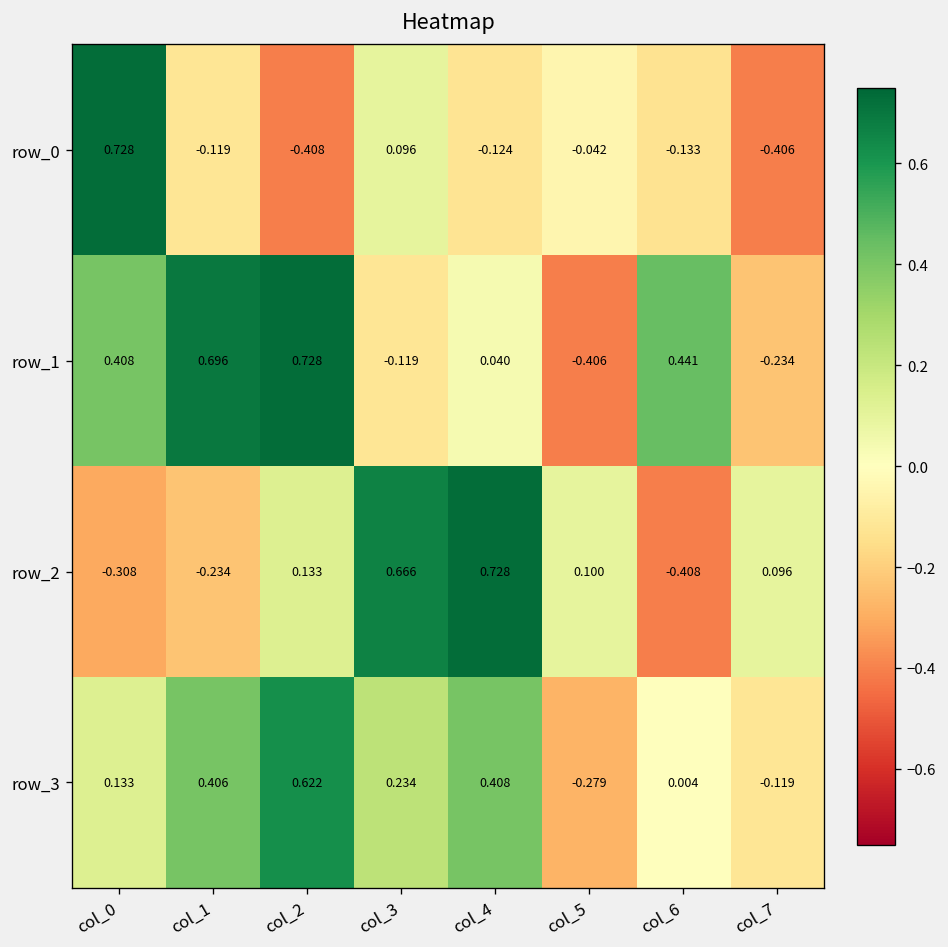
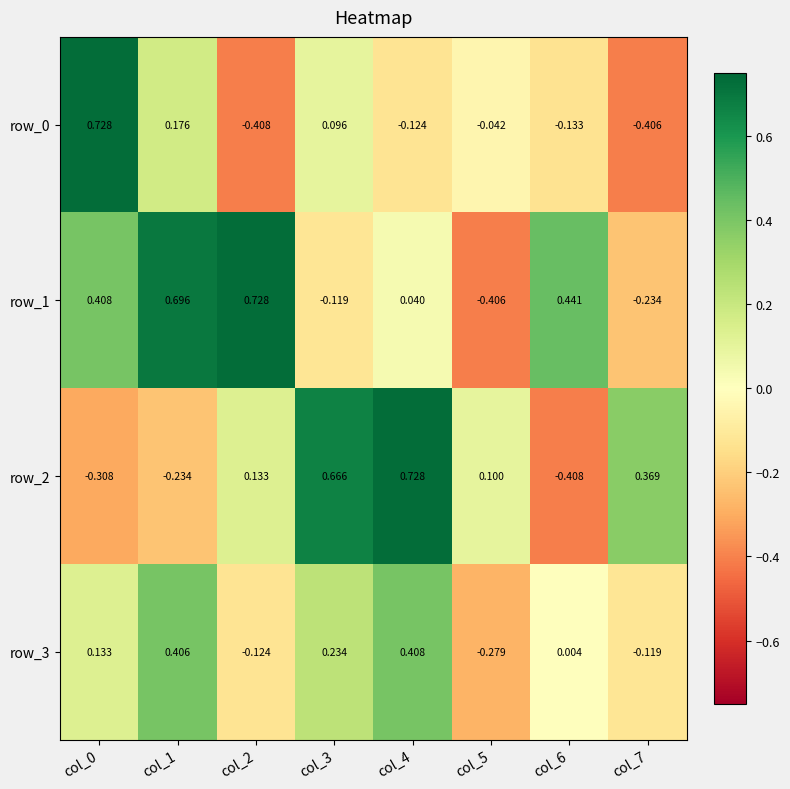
  {
    "row_0": {
      "col_0": 0.728,
-     "col_1": -0.119,
+     "col_1": 0.176,
      "col_2": -0.408,
      "col_3": 0.096,
      "col_4": -0.124,
      "col_5": -0.042,
      "col_6": -0.133,
      "col_7": -0.406
    },
    "row_1": {
      "col_0": 0.408,
      "col_1": 0.696,
      "col_2": 0.728,
      "col_3": -0.119,
      "col_4": 0.040,
      "col_5": -0.406,
      "col_6": 0.441,
      "col_7": -0.234
    },
    "row_2": {
      "col_0": -0.308,
      "col_1": -0.234,
      "col_2": 0.133,
      "col_3": 0.666,
      "col_4": 0.728,
      "col_5": 0.100,
      "col_6": -0.408,
-     "col_7": 0.096
+     "col_7": 0.369
    },
    "row_3": {
      "col_0": 0.133,
      "col_1": 0.406,
-     "col_2": 0.622,
+     "col_2": -0.124,
      "col_3": 0.234,
      "col_4": 0.408,
      "col_5": -0.279,
      "col_6": 0.004,
      "col_7": -0.119
    }
  }
